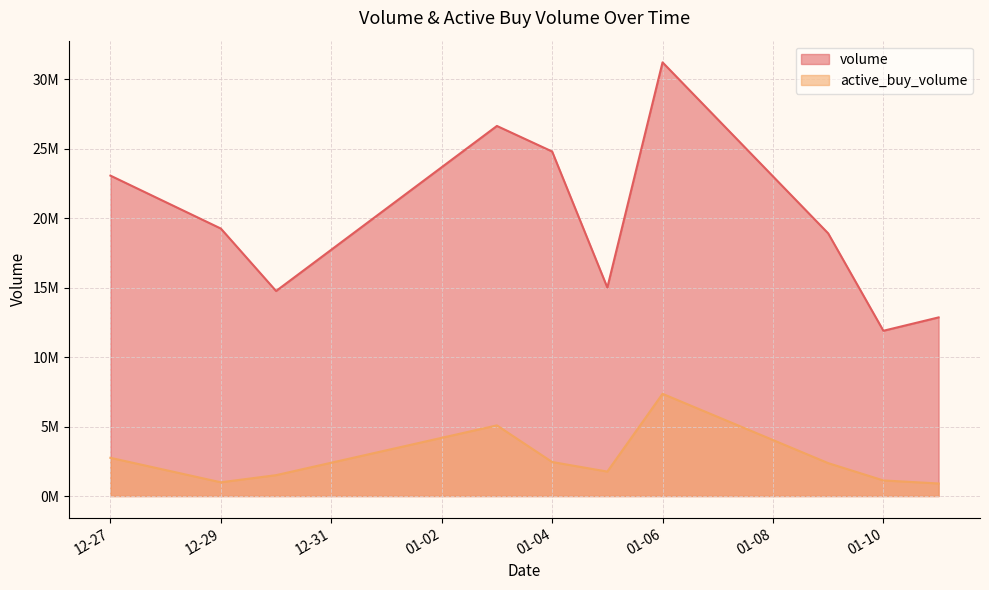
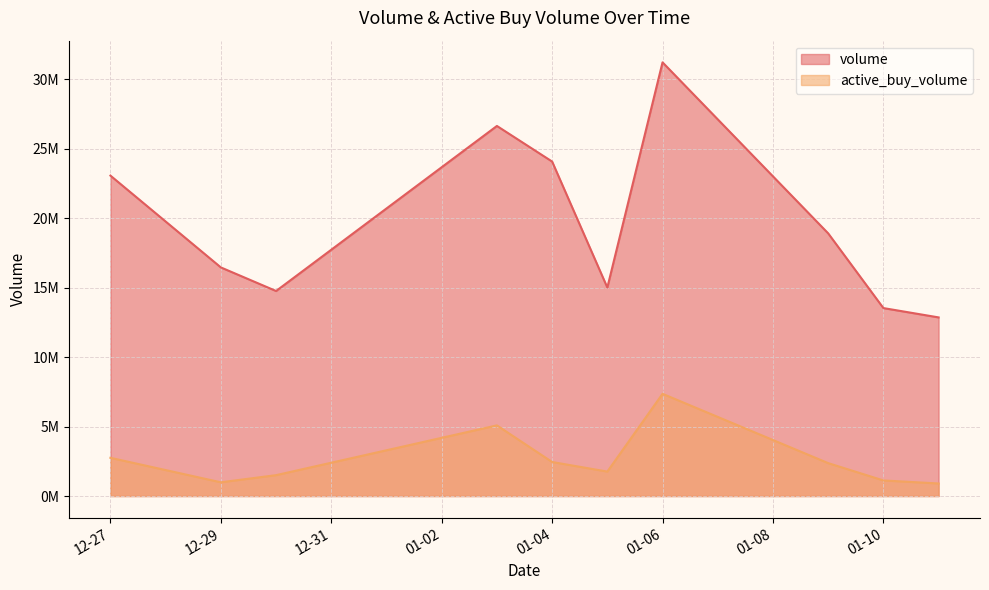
  {
    "volume": {
      "12-27": 23100000,
-     "12-29": 19300000,
-     "01-04": 24800000,
+     "12-29": 16500000,
+     "01-04": 24100000,
      "01-06": 31200000,
-     "01-10": 11900000
+     "01-10": 13500000
    },
    "active_buy_volume": {
      "12-27": 2800000,
      "12-29": 1000000,
      "01-04": 2500000,
      "01-06": 7400000,
      "01-10": 1100000
    }
  }
